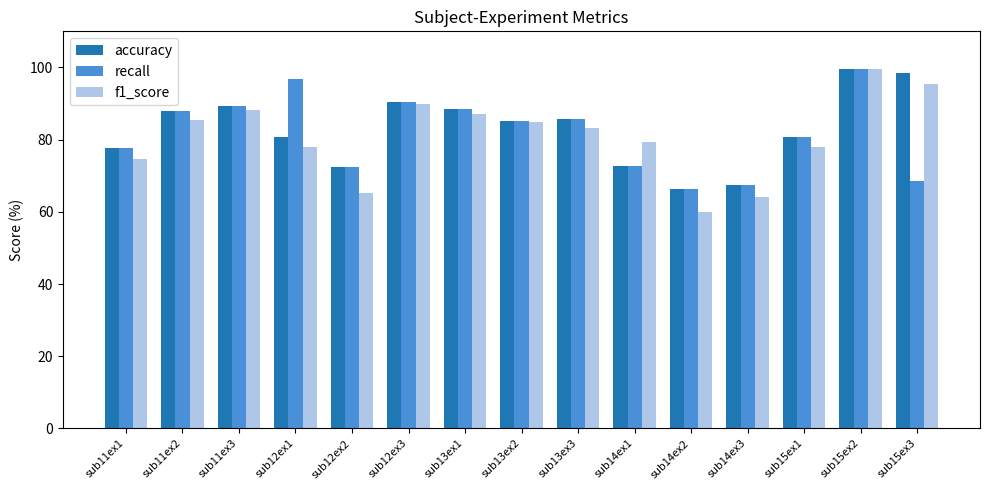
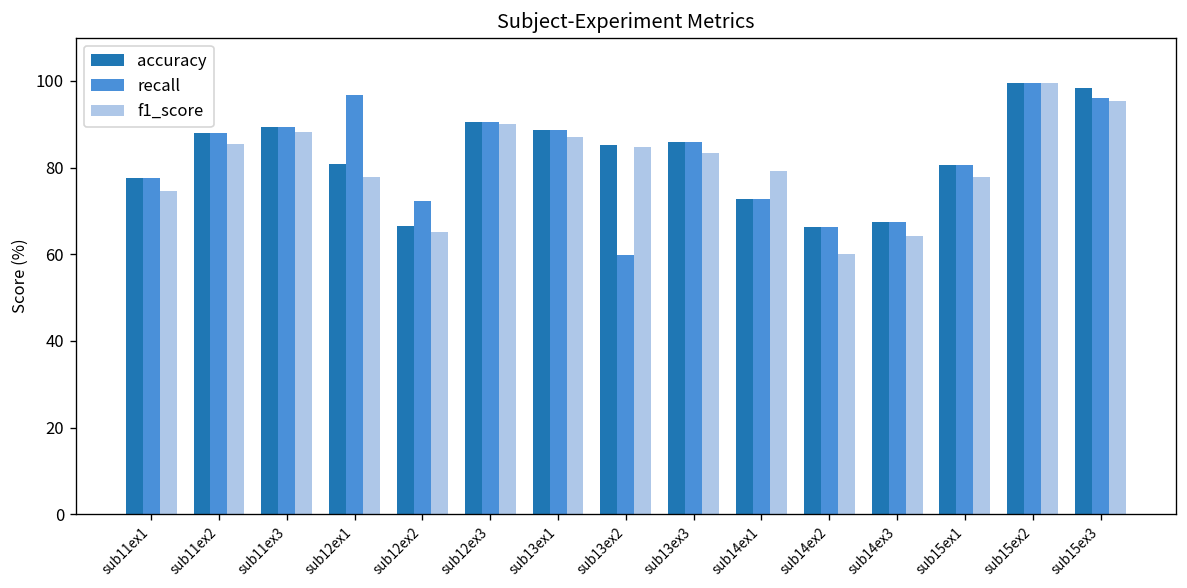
  {
    "accuracy": {
      "sub11ex1": 78,
      "sub11ex2": 88,
      "sub11ex3": 89,
      "sub12ex1": 81,
-     "sub12ex2": 72,
+     "sub12ex2": 67,
      "sub12ex3": 90,
      "sub13ex1": 89,
      "sub13ex2": 85,
      "sub13ex3": 86,
      "sub14ex1": 73,
      "sub14ex2": 66,
      "sub14ex3": 68,
      "sub15ex1": 81,
      "sub15ex2": 99,
      "sub15ex3": 98
    },
    "recall": {
      "sub11ex1": 78,
      "sub11ex2": 88,
      "sub11ex3": 89,
      "sub12ex1": 97,
      "sub12ex2": 72,
      "sub12ex3": 90,
      "sub13ex1": 89,
-     "sub13ex2": 85,
+     "sub13ex2": 60,
      "sub13ex3": 86,
      "sub14ex1": 73,
      "sub14ex2": 66,
      "sub14ex3": 68,
      "sub15ex1": 81,
      "sub15ex2": 99,
-     "sub15ex3": 69
+     "sub15ex3": 96
    },
    "f1_score": {
      "sub11ex1": 75,
      "sub11ex2": 86,
      "sub11ex3": 88,
      "sub12ex1": 78,
      "sub12ex2": 65,
      "sub12ex3": 90,
      "sub13ex1": 87,
      "sub13ex2": 85,
      "sub13ex3": 83,
      "sub14ex1": 79,
      "sub14ex2": 60,
      "sub14ex3": 64,
      "sub15ex1": 78,
      "sub15ex2": 99,
      "sub15ex3": 95
    }
  }
